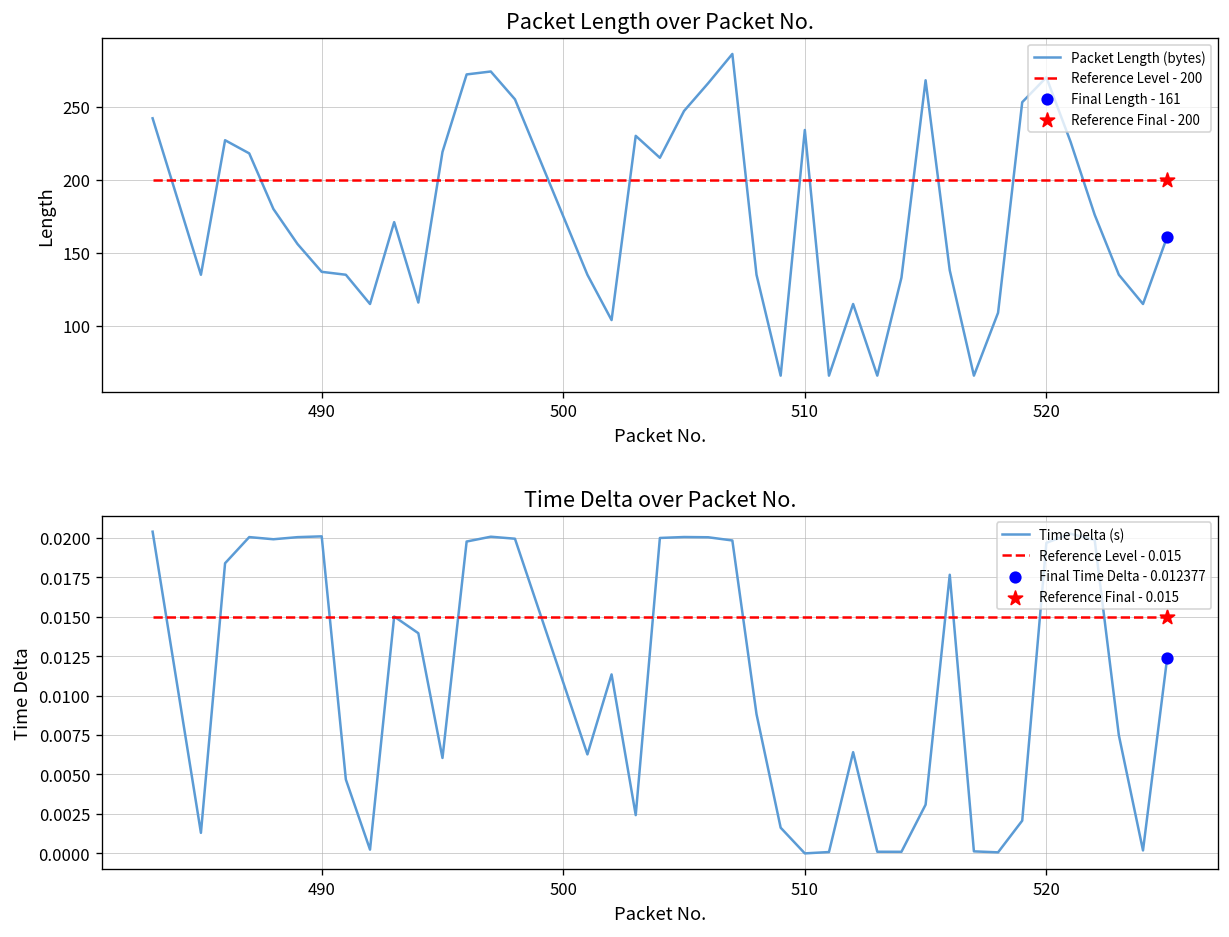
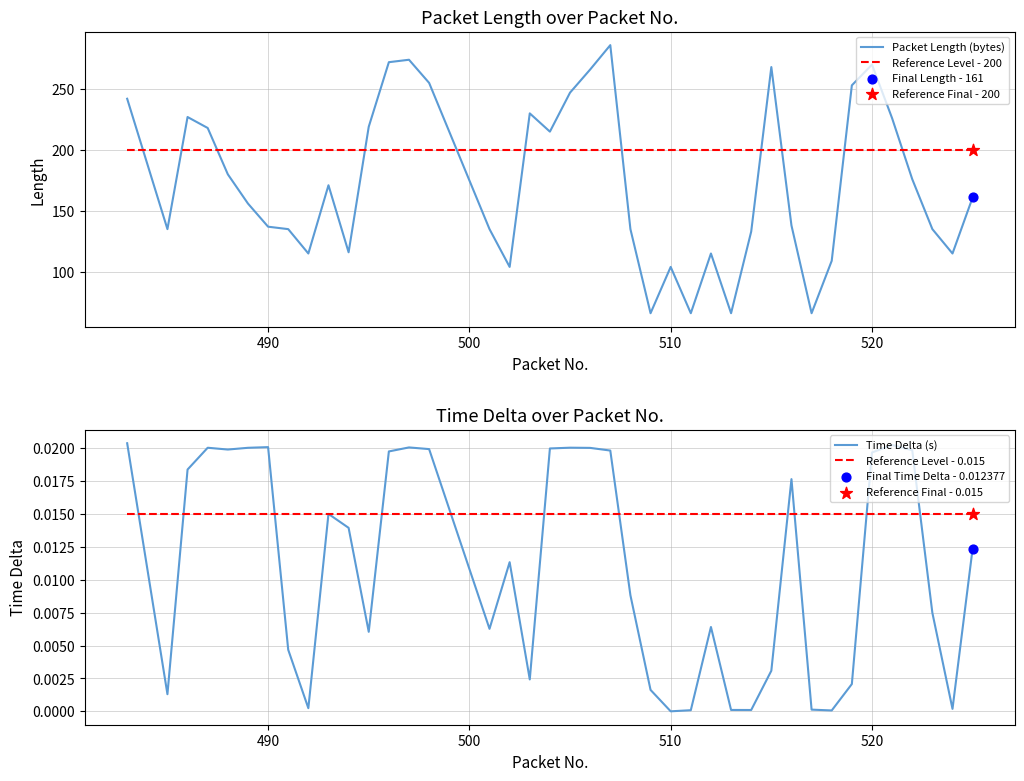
  {
    "Packet Length over Packet No.": {
      "Packet Length (bytes)": {
        "490": 137,
-       "510": 234
+       "510": 104
      }
    },
    "Time Delta over Packet No.": {
      "Time Delta (s)": {
        "490": 0.0201,
        "510": 0.0000
      }
    }
  }
